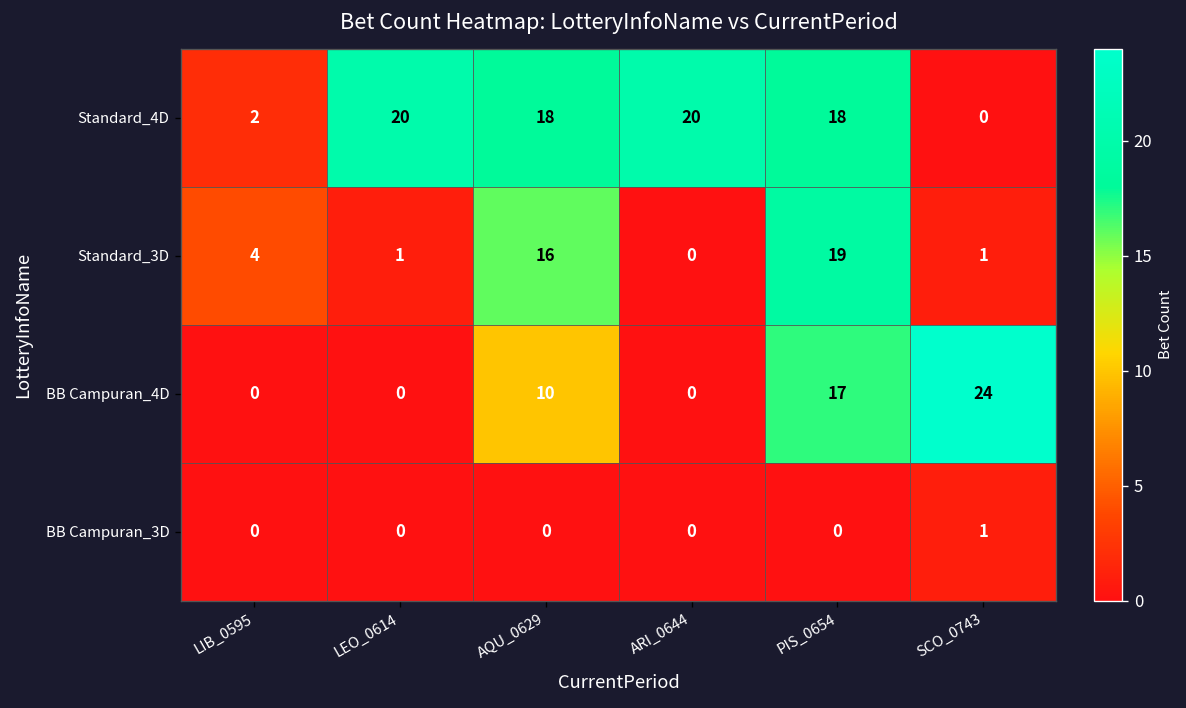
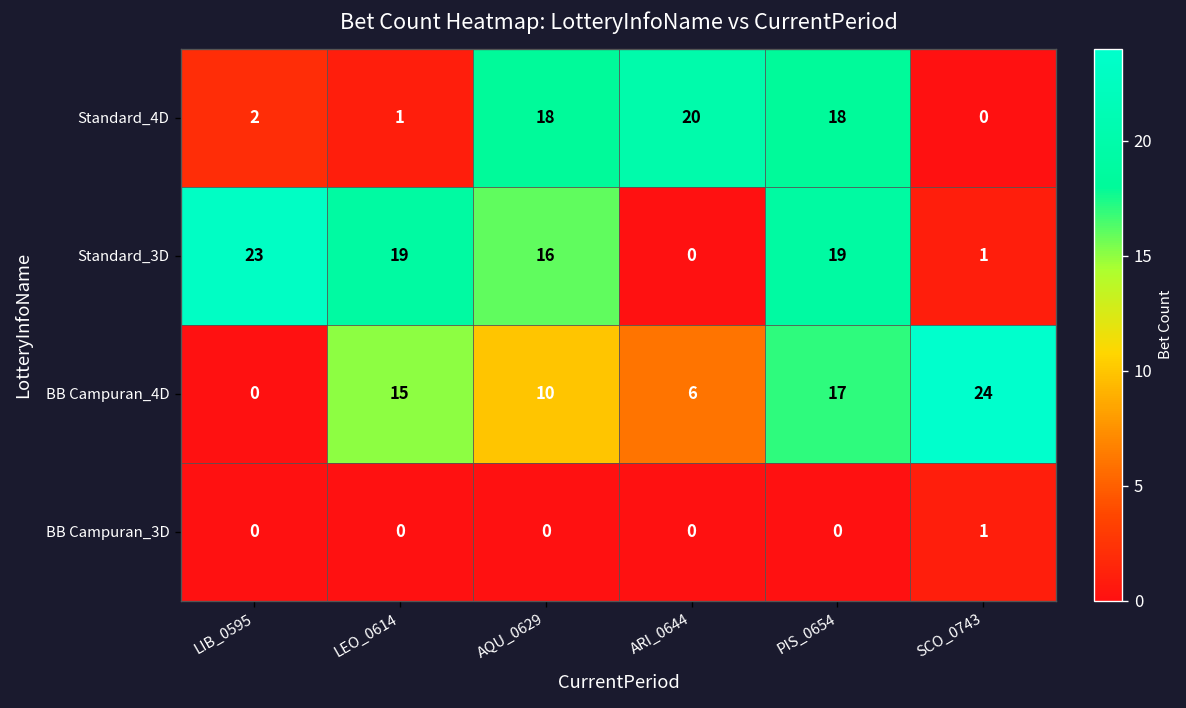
  {
    "Standard_4D": {
      "LIB_0595": 2,
-     "LEO_0614": 20,
+     "LEO_0614": 1,
      "AQU_0629": 18,
      "ARI_0644": 20,
      "PIS_0654": 18,
      "SCO_0743": 0
    },
    "Standard_3D": {
-     "LIB_0595": 4,
-     "LEO_0614": 1,
+     "LIB_0595": 23,
+     "LEO_0614": 19,
      "AQU_0629": 16,
      "ARI_0644": 0,
      "PIS_0654": 19,
      "SCO_0743": 1
    },
    "BB Campuran_4D": {
      "LIB_0595": 0,
-     "LEO_0614": 0,
+     "LEO_0614": 15,
      "AQU_0629": 10,
-     "ARI_0644": 0,
+     "ARI_0644": 6,
      "PIS_0654": 17,
      "SCO_0743": 24
    },
    "BB Campuran_3D": {
      "LIB_0595": 0,
      "LEO_0614": 0,
      "AQU_0629": 0,
      "ARI_0644": 0,
      "PIS_0654": 0,
      "SCO_0743": 1
    }
  }
